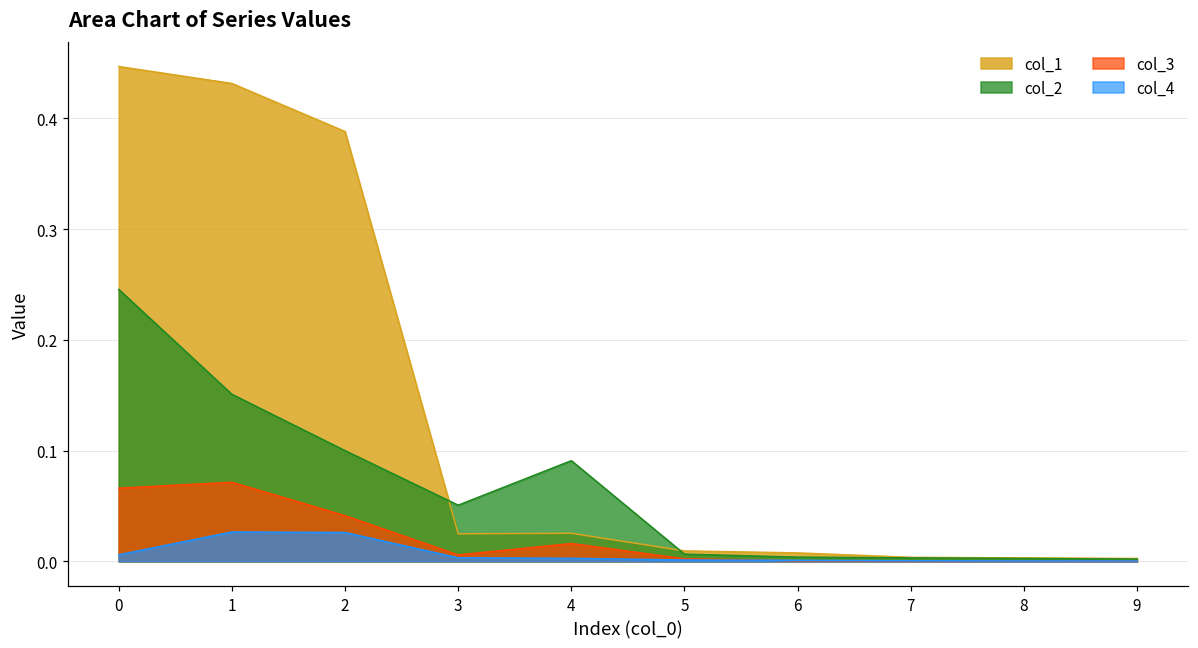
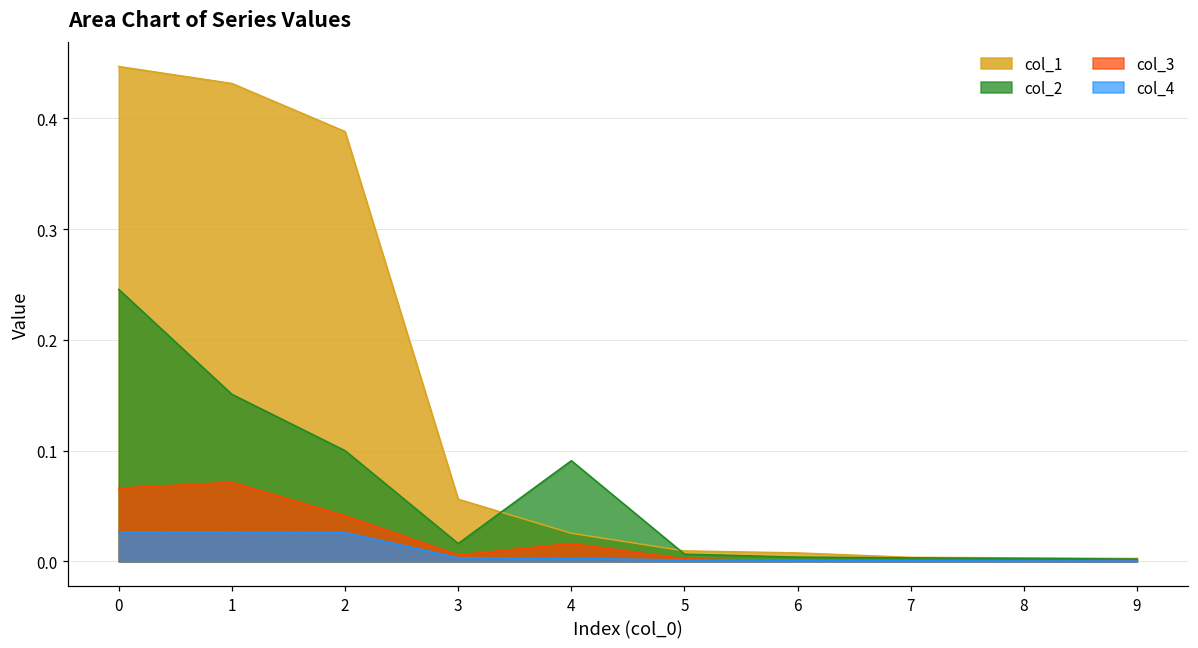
  {
    "col_1": {
      "0": 0.447,
      "1": 0.431,
      "2": 0.388,
-     "3": 0.025,
+     "3": 0.056,
      "4": 0.025,
      "5": 0.009,
      "6": 0.008
    },
    "col_2": {
      "0": 0.246,
      "1": 0.151,
      "2": 0.100,
-     "3": 0.051,
+     "3": 0.016,
      "4": 0.091,
      "5": 0.007,
      "6": 0.004
    },
    "col_3": {
      "0": 0.066,
      "1": 0.071,
      "2": 0.041,
      "3": 0.006,
      "4": 0.016
    },
    "col_4": {
-     "0": 0.006,
+     "0": 0.027,
      "1": 0.027,
      "2": 0.026,
      "3": 0.003,
      "4": 0.003
    }
  }
